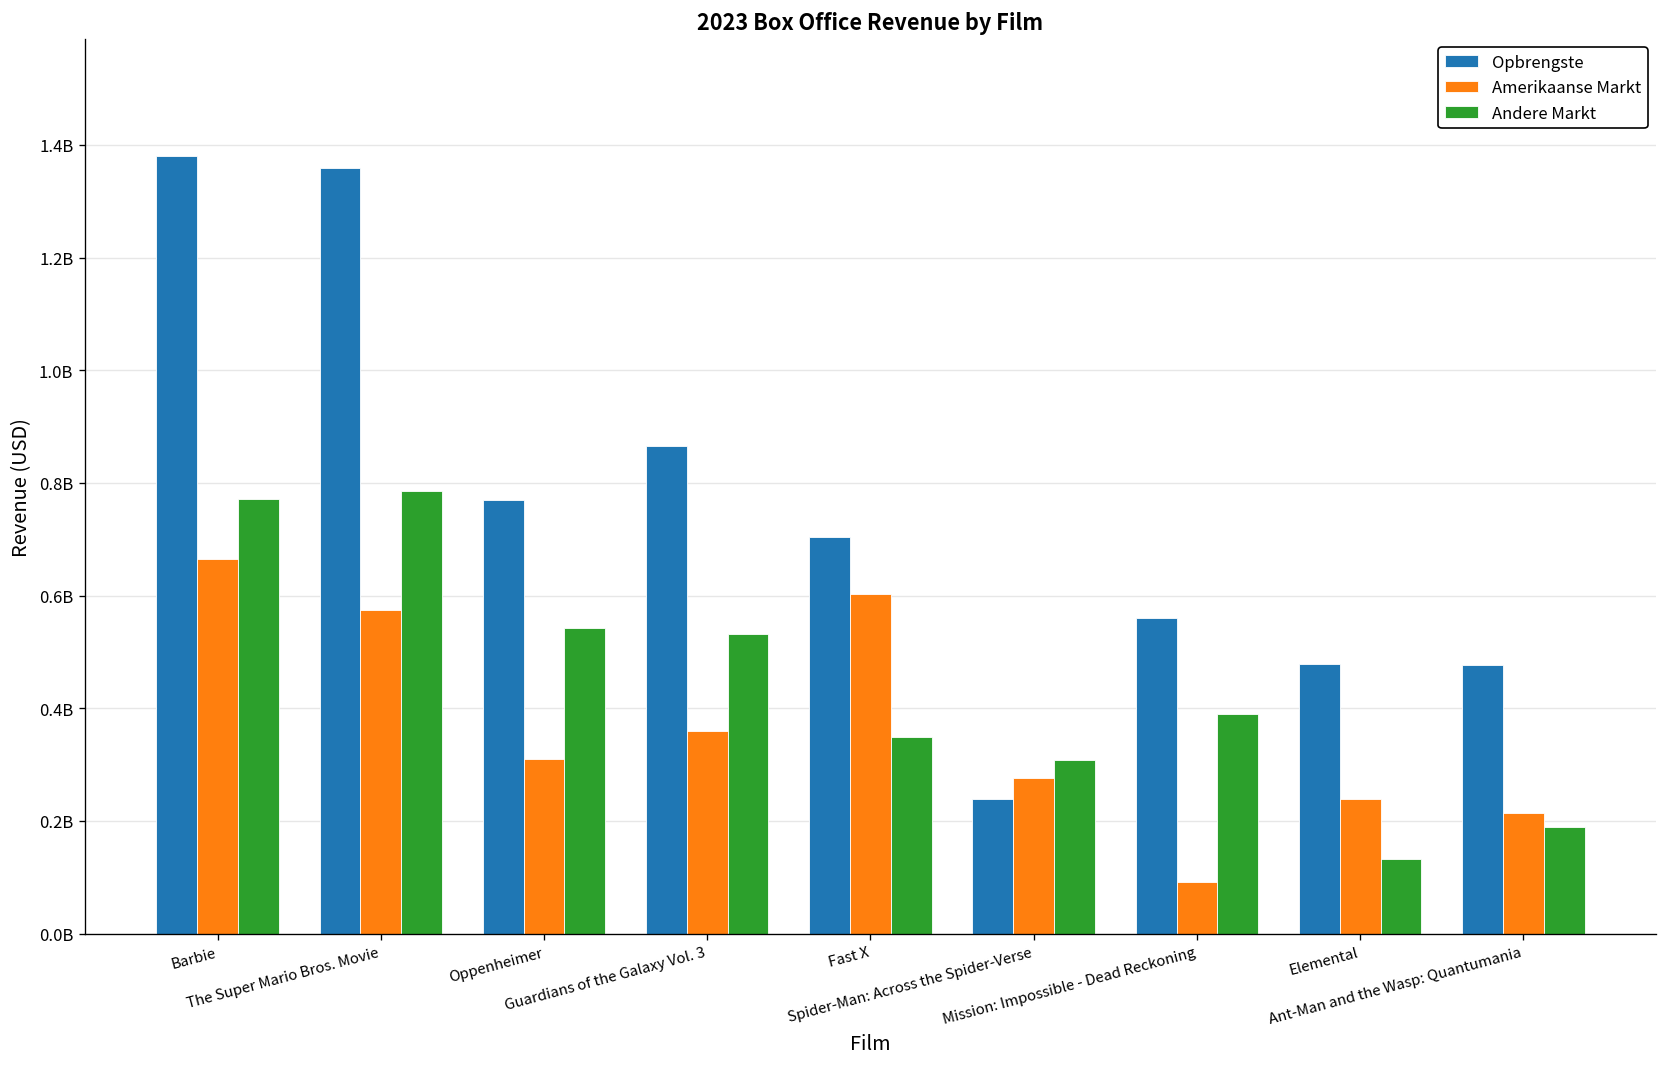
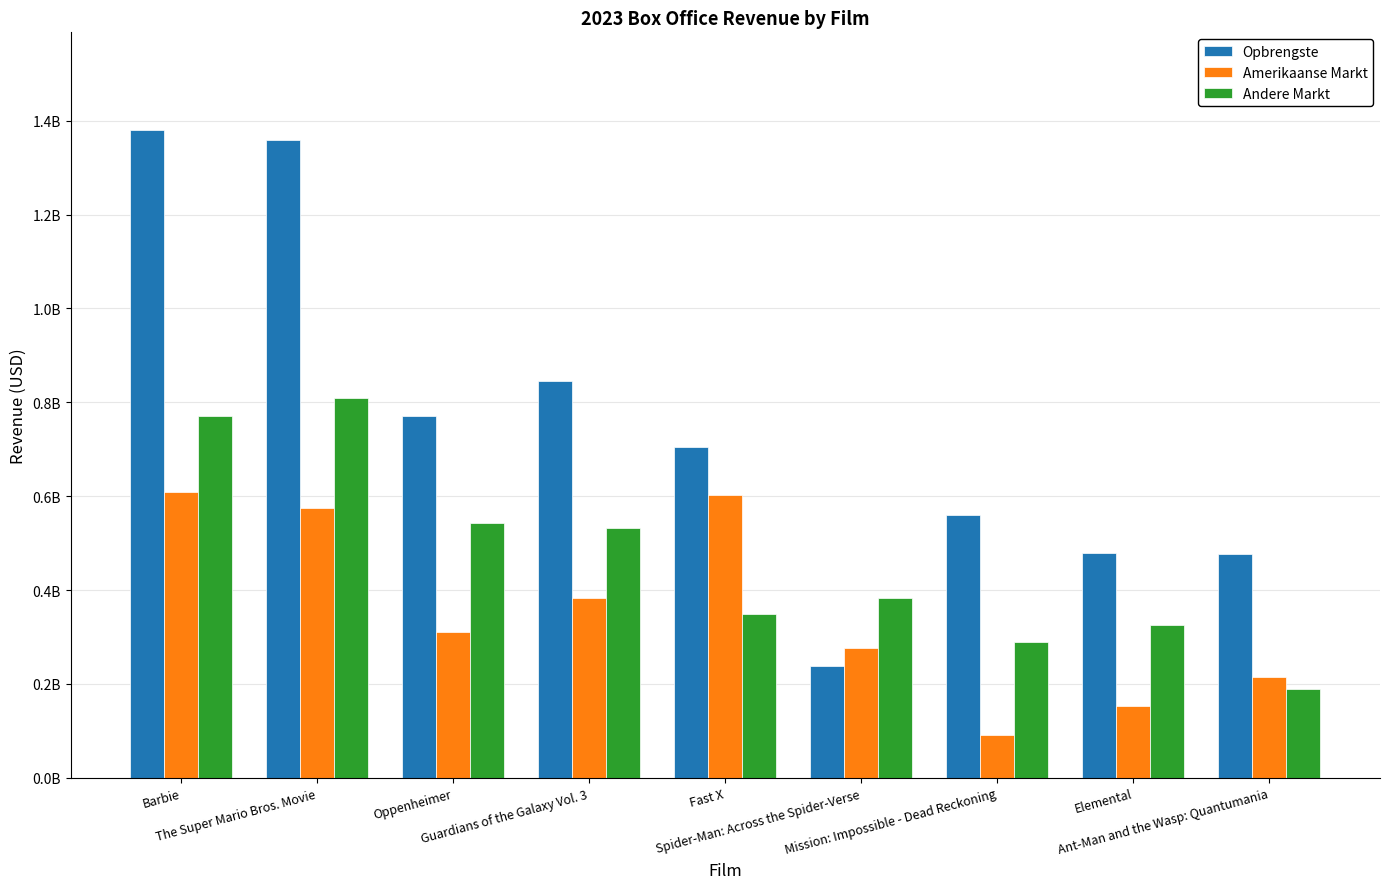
  {
    "Opbrengste": {
      "Barbie": 1380000000,
      "The Super Mario Bros. Movie": 1360000000,
      "Oppenheimer": 770000000,
-     "Guardians of the Galaxy Vol. 3": 870000000,
+     "Guardians of the Galaxy Vol. 3": 850000000,
      "Fast X": 700000000,
      "Spider-Man: Across the Spider-Verse": 240000000,
      "Mission: Impossible - Dead Reckoning": 560000000,
      "Elemental": 480000000,
      "Ant-Man and the Wasp: Quantumania": 480000000
    },
    "Amerikaanse Markt": {
-     "Barbie": 660000000,
+     "Barbie": 610000000,
      "The Super Mario Bros. Movie": 570000000,
      "Oppenheimer": 310000000,
-     "Guardians of the Galaxy Vol. 3": 360000000,
+     "Guardians of the Galaxy Vol. 3": 380000000,
      "Fast X": 600000000,
      "Spider-Man: Across the Spider-Verse": 280000000,
      "Mission: Impossible - Dead Reckoning": 90000000,
-     "Elemental": 240000000,
+     "Elemental": 150000000,
      "Ant-Man and the Wasp: Quantumania": 210000000
    },
    "Andere Markt": {
      "Barbie": 770000000,
-     "The Super Mario Bros. Movie": 780000000,
+     "The Super Mario Bros. Movie": 810000000,
      "Oppenheimer": 540000000,
      "Guardians of the Galaxy Vol. 3": 530000000,
      "Fast X": 350000000,
-     "Spider-Man: Across the Spider-Verse": 310000000,
-     "Mission: Impossible - Dead Reckoning": 390000000,
-     "Elemental": 130000000,
+     "Spider-Man: Across the Spider-Verse": 380000000,
+     "Mission: Impossible - Dead Reckoning": 290000000,
+     "Elemental": 330000000,
      "Ant-Man and the Wasp: Quantumania": 190000000
    }
  }
